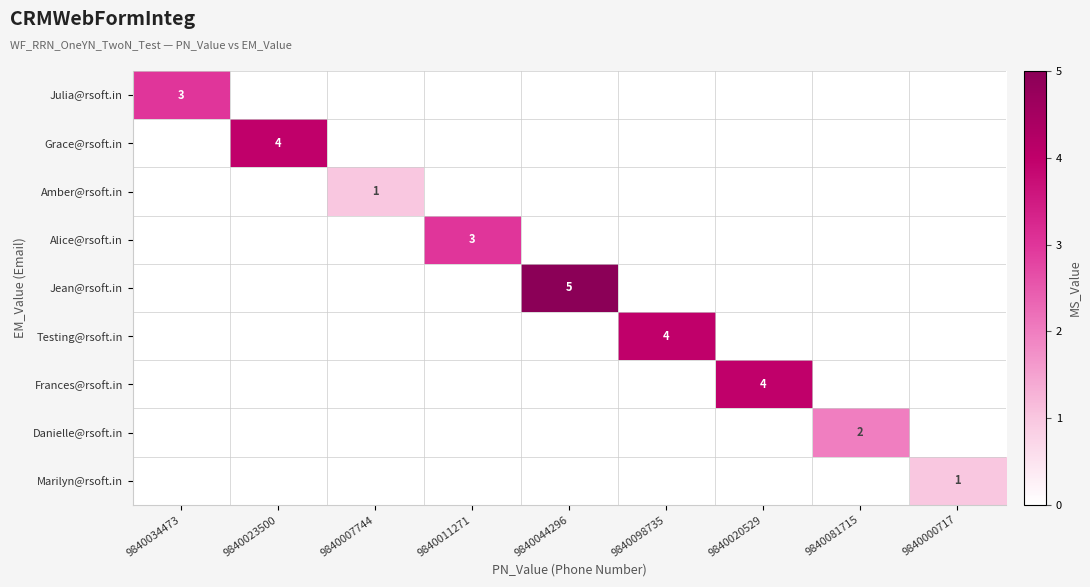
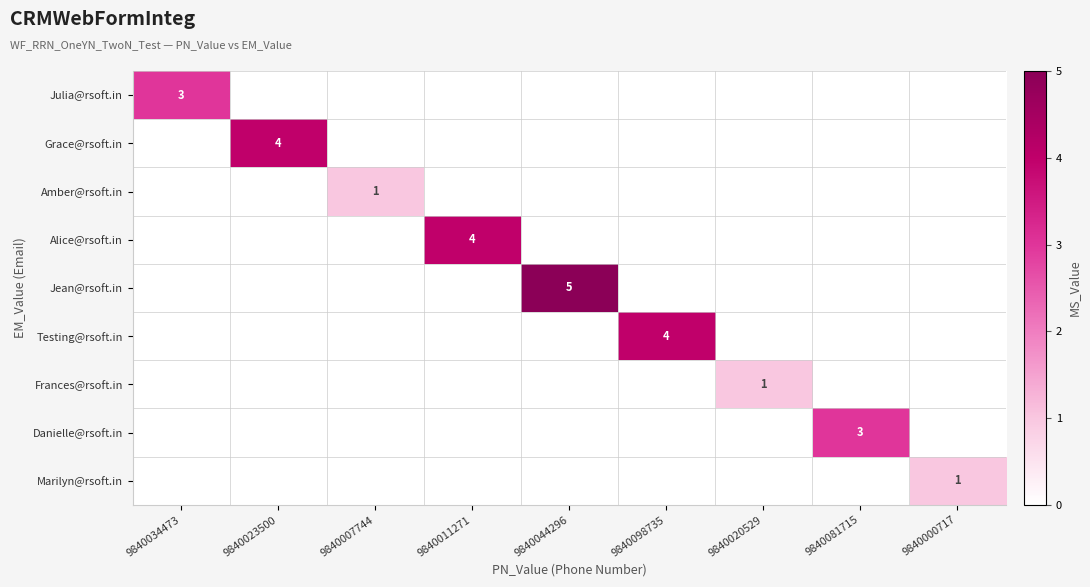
  {
    "Julia@rsoft.in": {
      "9840034473": 3
    },
    "Grace@rsoft.in": {
      "9840023500": 4
    },
    "Amber@rsoft.in": {
      "9840007744": 1
    },
    "Alice@rsoft.in": {
-     "9840011271": 3
+     "9840011271": 4
    },
    "Jean@rsoft.in": {
      "9840044296": 5
    },
    "Testing@rsoft.in": {
      "9840098735": 4
    },
    "Frances@rsoft.in": {
-     "9840020529": 4
+     "9840020529": 1
    },
    "Danielle@rsoft.in": {
-     "9840081715": 2
+     "9840081715": 3
    },
    "Marilyn@rsoft.in": {
      "9840000717": 1
    }
  }
